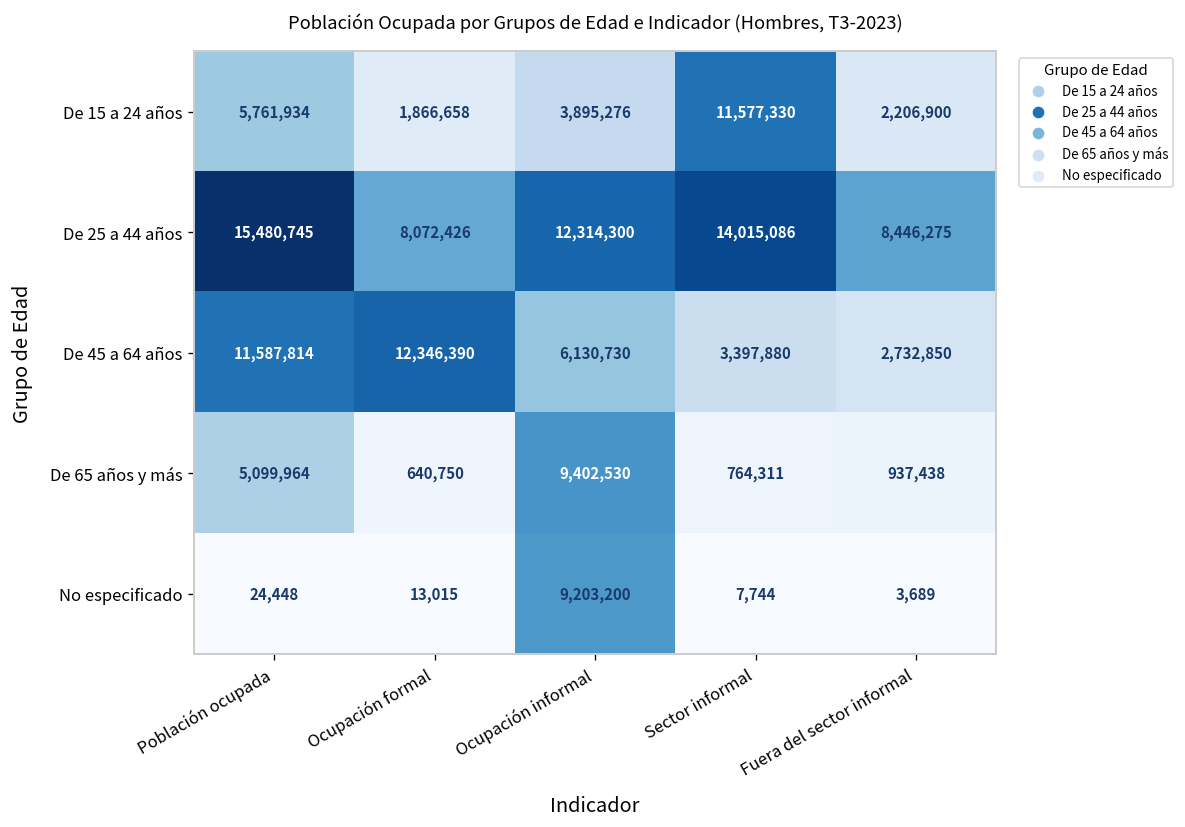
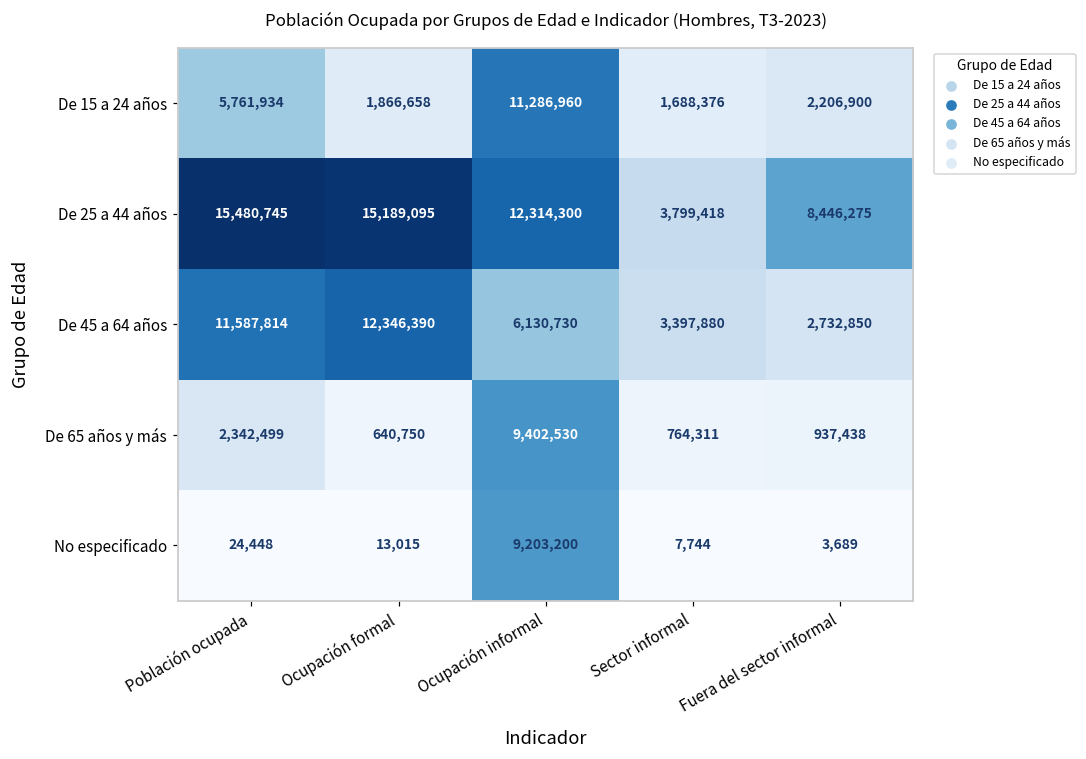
  {
    "De 15 a 24 años": {
      "Población ocupada": "5,761,934",
      "Ocupación formal": "1,866,658",
-     "Ocupación informal": "3,895,276",
-     "Sector informal": "11,577,330",
+     "Ocupación informal": "11,286,960",
+     "Sector informal": "1,688,376",
      "Fuera del sector informal": "2,206,900"
    },
    "De 25 a 44 años": {
      "Población ocupada": "15,480,745",
-     "Ocupación formal": "8,072,426",
+     "Ocupación formal": "15,189,095",
      "Ocupación informal": "12,314,300",
-     "Sector informal": "14,015,086",
+     "Sector informal": "3,799,418",
      "Fuera del sector informal": "8,446,275"
    },
    "De 45 a 64 años": {
      "Población ocupada": "11,587,814",
      "Ocupación formal": "12,346,390",
      "Ocupación informal": "6,130,730",
      "Sector informal": "3,397,880",
      "Fuera del sector informal": "2,732,850"
    },
    "De 65 años y más": {
-     "Población ocupada": "5,099,964",
+     "Población ocupada": "2,342,499",
      "Ocupación formal": "640,750",
      "Ocupación informal": "9,402,530",
      "Sector informal": "764,311",
      "Fuera del sector informal": "937,438"
    },
    "No especificado": {
      "Población ocupada": "24,448",
      "Ocupación formal": "13,015",
      "Ocupación informal": "9,203,200",
      "Sector informal": "7,744",
      "Fuera del sector informal": "3,689"
    }
  }
